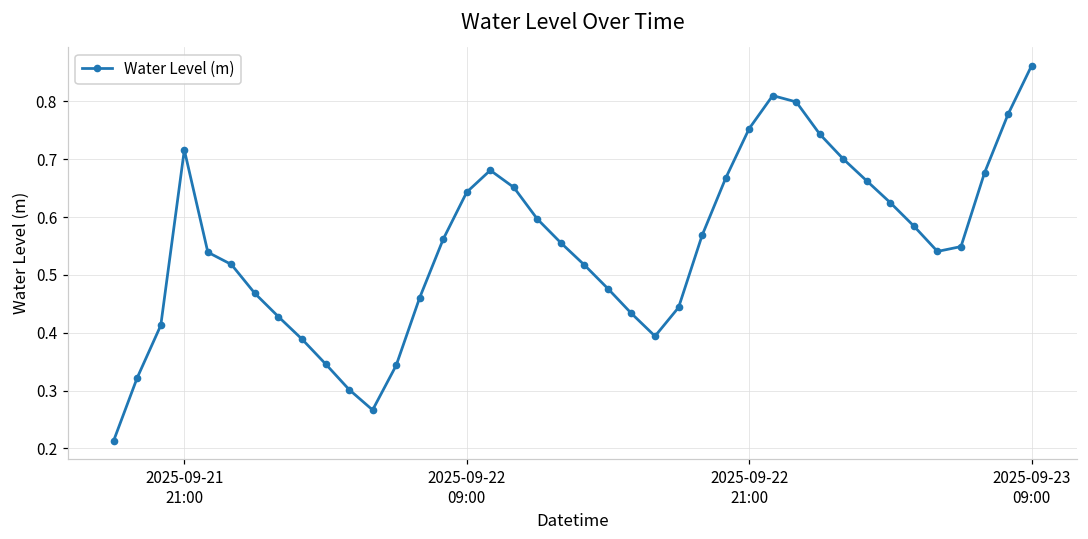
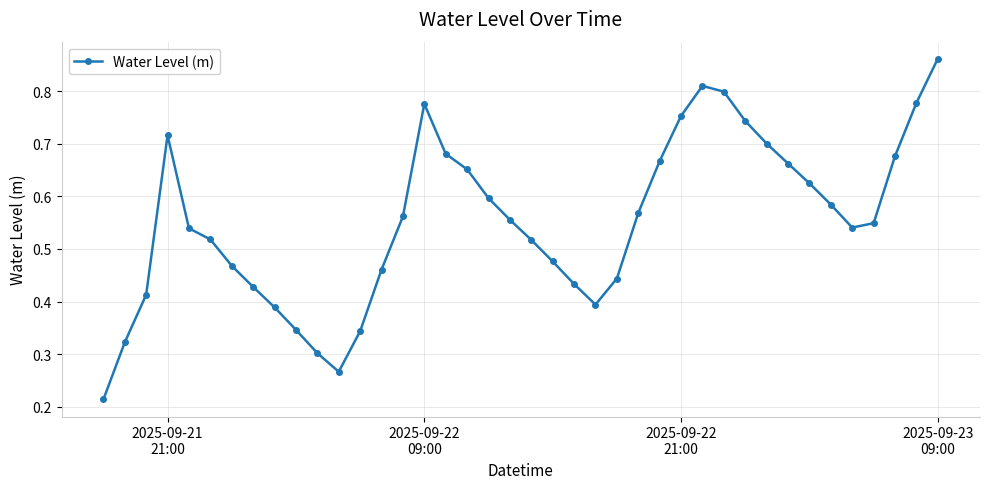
  {
    "2025-09-21 21:00": 0.72,
-   "2025-09-22 09:00": 0.64,
+   "2025-09-22 09:00": 0.78,
    "2025-09-22 21:00": 0.75,
    "2025-09-23 09:00": 0.86
  }
